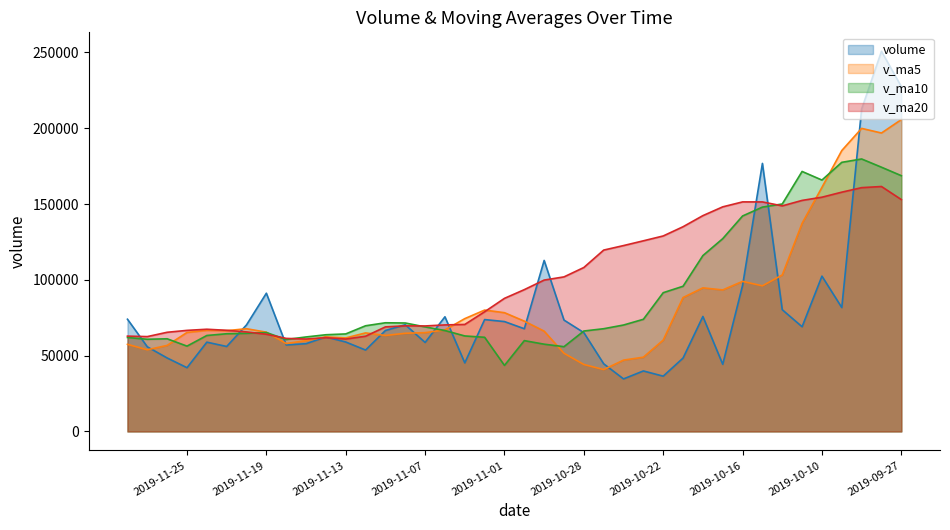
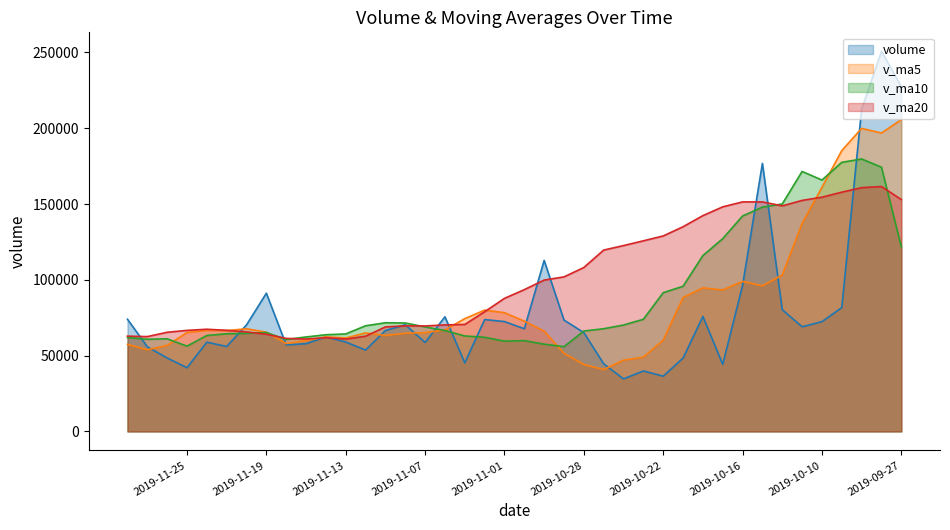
  {
    "volume": {
      "2019-11-25": 42000,
      "2019-11-19": 91000,
      "2019-11-13": 59000,
      "2019-11-07": 59000,
      "2019-11-01": 72000,
      "2019-10-22": 36000,
      "2019-10-16": 96000,
-     "2019-10-10": 102000
+     "2019-10-10": 72000
    },
    "v_ma10": {
      "2019-11-25": 56000,
      "2019-11-13": 64000,
-     "2019-11-01": 44000,
+     "2019-11-01": 60000,
      "2019-10-22": 92000,
      "2019-10-16": 142000,
      "2019-10-10": 166000,
-     "2019-09-27": 169000
+     "2019-09-27": 122000
    }
  }
